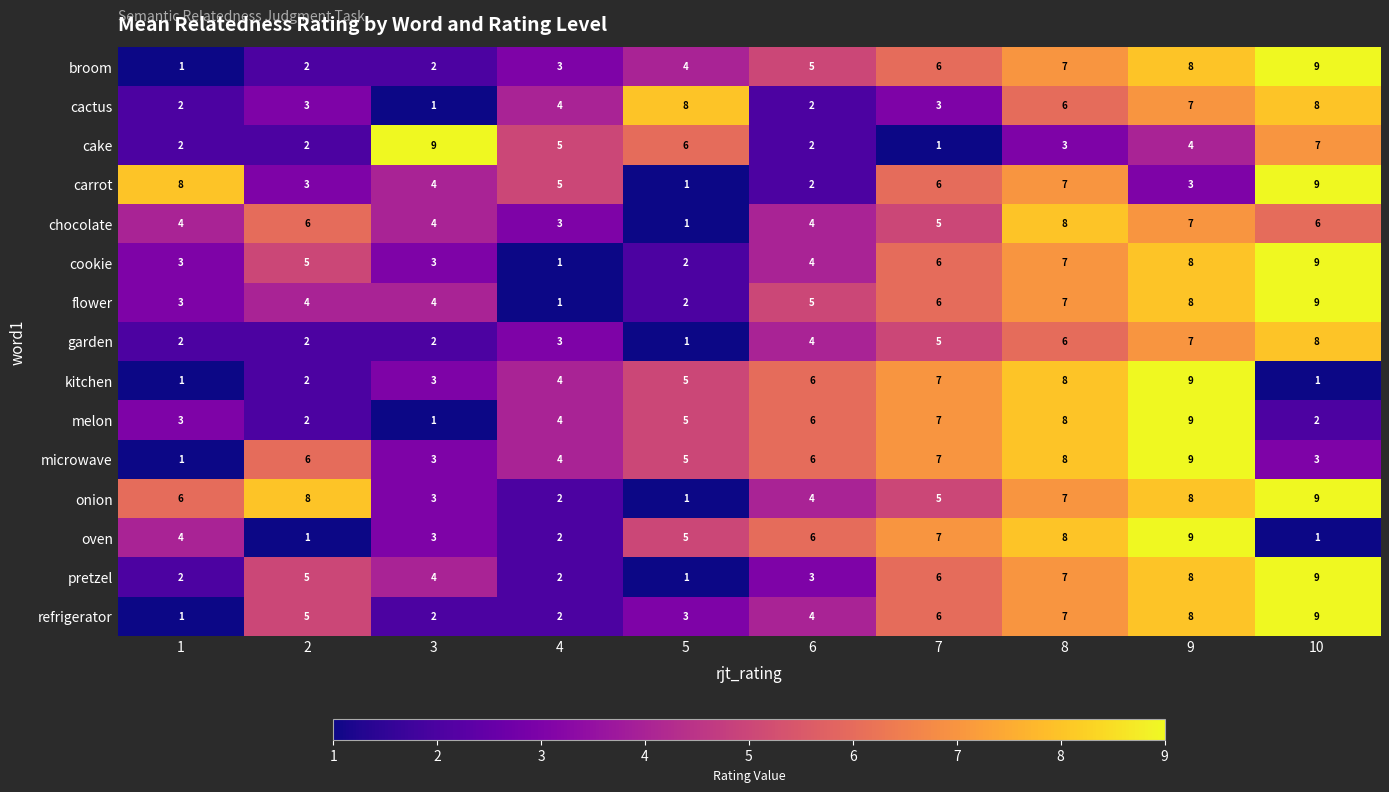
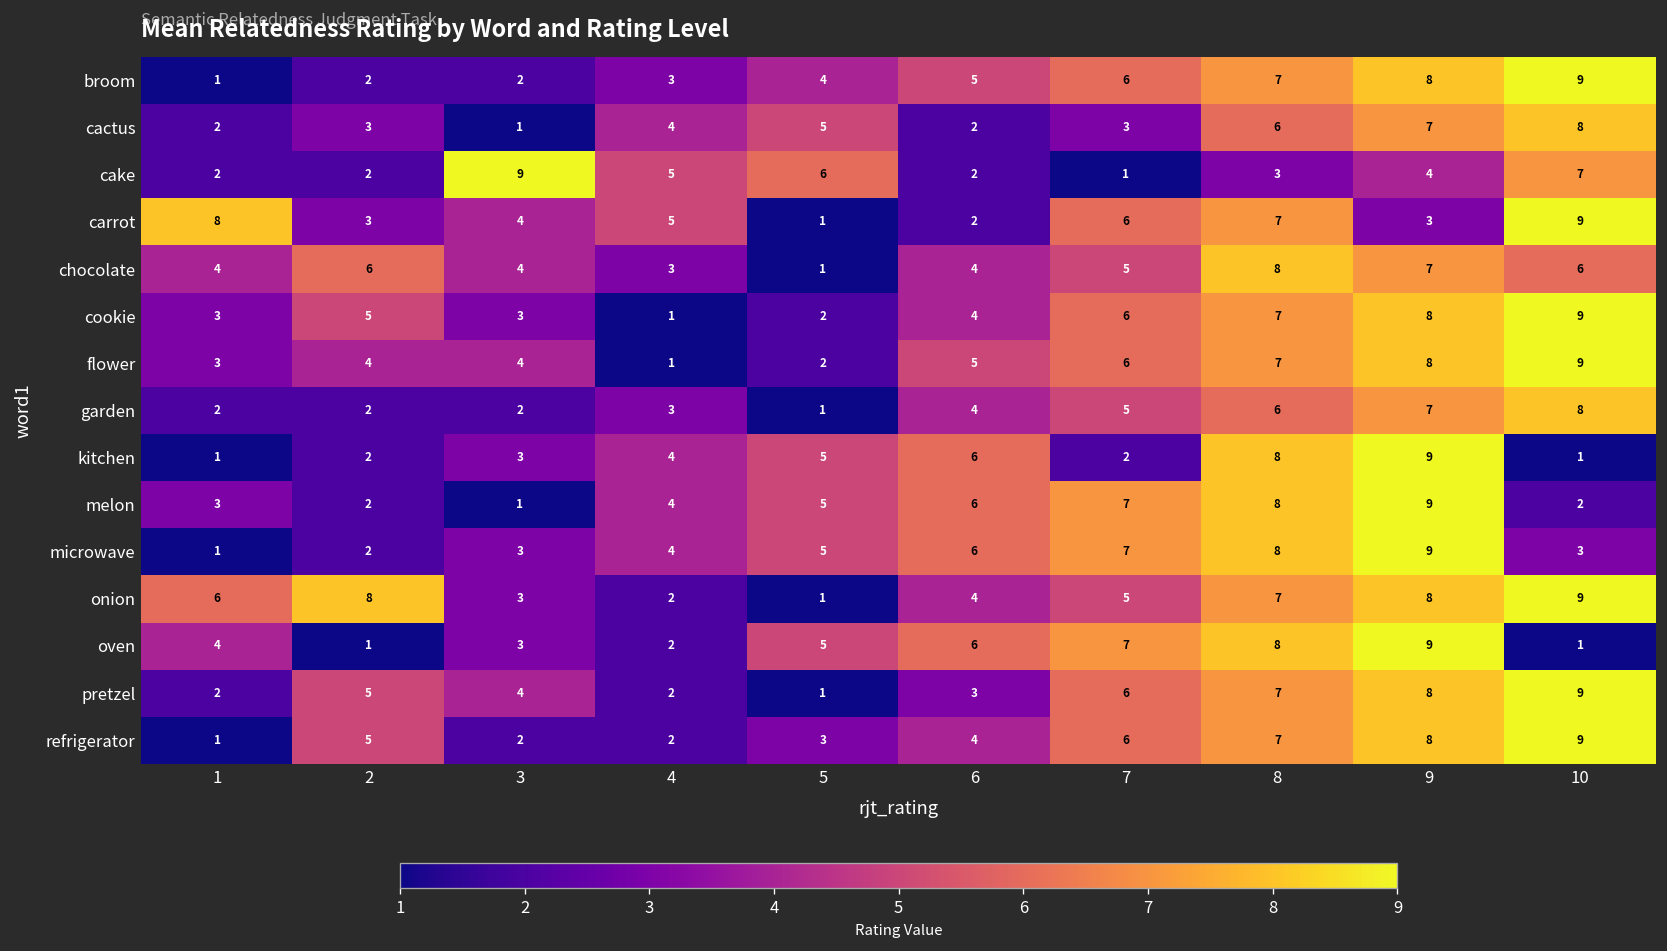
  {
    "broom": {
      "1": 1,
      "2": 2,
      "3": 2,
      "4": 3,
      "5": 4,
      "6": 5,
      "7": 6,
      "8": 7,
      "9": 8,
      "10": 9
    },
    "cactus": {
      "1": 2,
      "2": 3,
      "3": 1,
      "4": 4,
-     "5": 8,
+     "5": 5,
      "6": 2,
      "7": 3,
      "8": 6,
      "9": 7,
      "10": 8
    },
    "cake": {
      "1": 2,
      "2": 2,
      "3": 9,
      "4": 5,
      "5": 6,
      "6": 2,
      "7": 1,
      "8": 3,
      "9": 4,
      "10": 7
    },
    "carrot": {
      "1": 8,
      "2": 3,
      "3": 4,
      "4": 5,
      "5": 1,
      "6": 2,
      "7": 6,
      "8": 7,
      "9": 3,
      "10": 9
    },
    "chocolate": {
      "1": 4,
      "2": 6,
      "3": 4,
      "4": 3,
      "5": 1,
      "6": 4,
      "7": 5,
      "8": 8,
      "9": 7,
      "10": 6
    },
    "cookie": {
      "1": 3,
      "2": 5,
      "3": 3,
      "4": 1,
      "5": 2,
      "6": 4,
      "7": 6,
      "8": 7,
      "9": 8,
      "10": 9
    },
    "flower": {
      "1": 3,
      "2": 4,
      "3": 4,
      "4": 1,
      "5": 2,
      "6": 5,
      "7": 6,
      "8": 7,
      "9": 8,
      "10": 9
    },
    "garden": {
      "1": 2,
      "2": 2,
      "3": 2,
      "4": 3,
      "5": 1,
      "6": 4,
      "7": 5,
      "8": 6,
      "9": 7,
      "10": 8
    },
    "kitchen": {
      "1": 1,
      "2": 2,
      "3": 3,
      "4": 4,
      "5": 5,
      "6": 6,
-     "7": 7,
+     "7": 2,
      "8": 8,
      "9": 9,
      "10": 1
    },
    "melon": {
      "1": 3,
      "2": 2,
      "3": 1,
      "4": 4,
      "5": 5,
      "6": 6,
      "7": 7,
      "8": 8,
      "9": 9,
      "10": 2
    },
    "microwave": {
      "1": 1,
-     "2": 6,
+     "2": 2,
      "3": 3,
      "4": 4,
      "5": 5,
      "6": 6,
      "7": 7,
      "8": 8,
      "9": 9,
      "10": 3
    },
    "onion": {
      "1": 6,
      "2": 8,
      "3": 3,
      "4": 2,
      "5": 1,
      "6": 4,
      "7": 5,
      "8": 7,
      "9": 8,
      "10": 9
    },
    "oven": {
      "1": 4,
      "2": 1,
      "3": 3,
      "4": 2,
      "5": 5,
      "6": 6,
      "7": 7,
      "8": 8,
      "9": 9,
      "10": 1
    },
    "pretzel": {
      "1": 2,
      "2": 5,
      "3": 4,
      "4": 2,
      "5": 1,
      "6": 3,
      "7": 6,
      "8": 7,
      "9": 8,
      "10": 9
    },
    "refrigerator": {
      "1": 1,
      "2": 5,
      "3": 2,
      "4": 2,
      "5": 3,
      "6": 4,
      "7": 6,
      "8": 7,
      "9": 8,
      "10": 9
    }
  }
